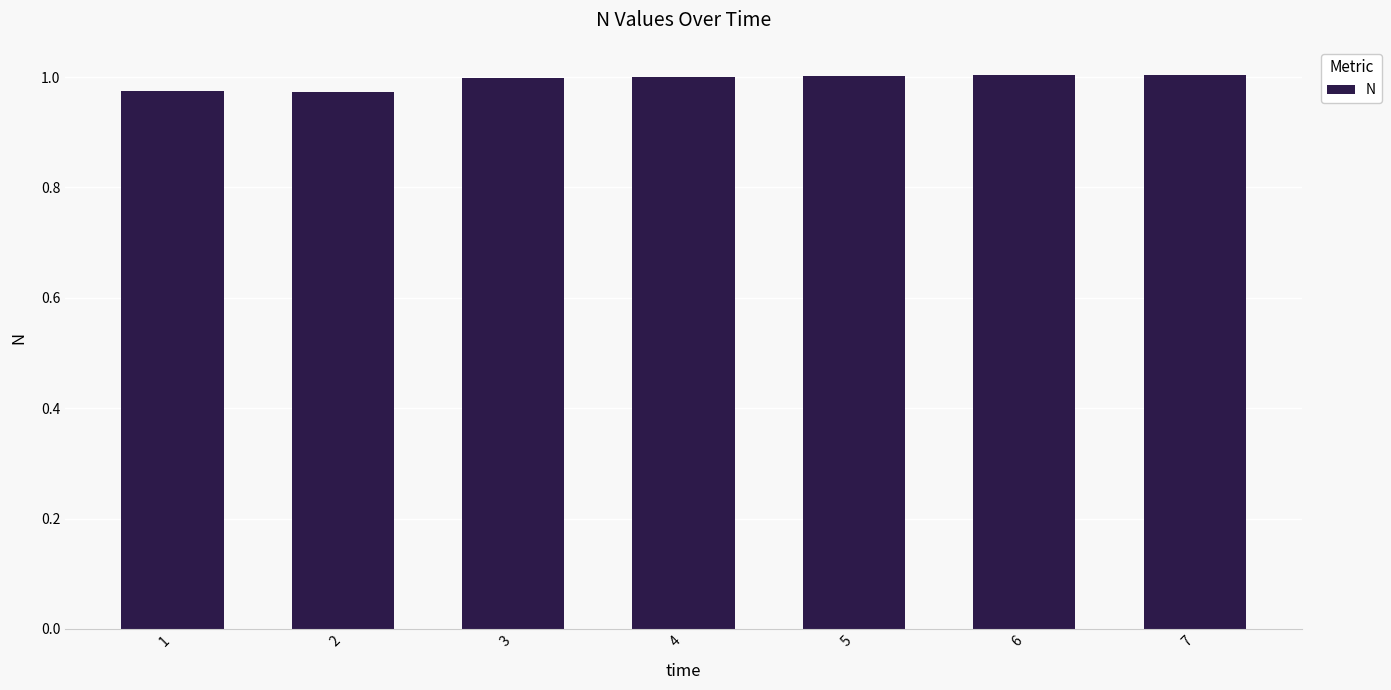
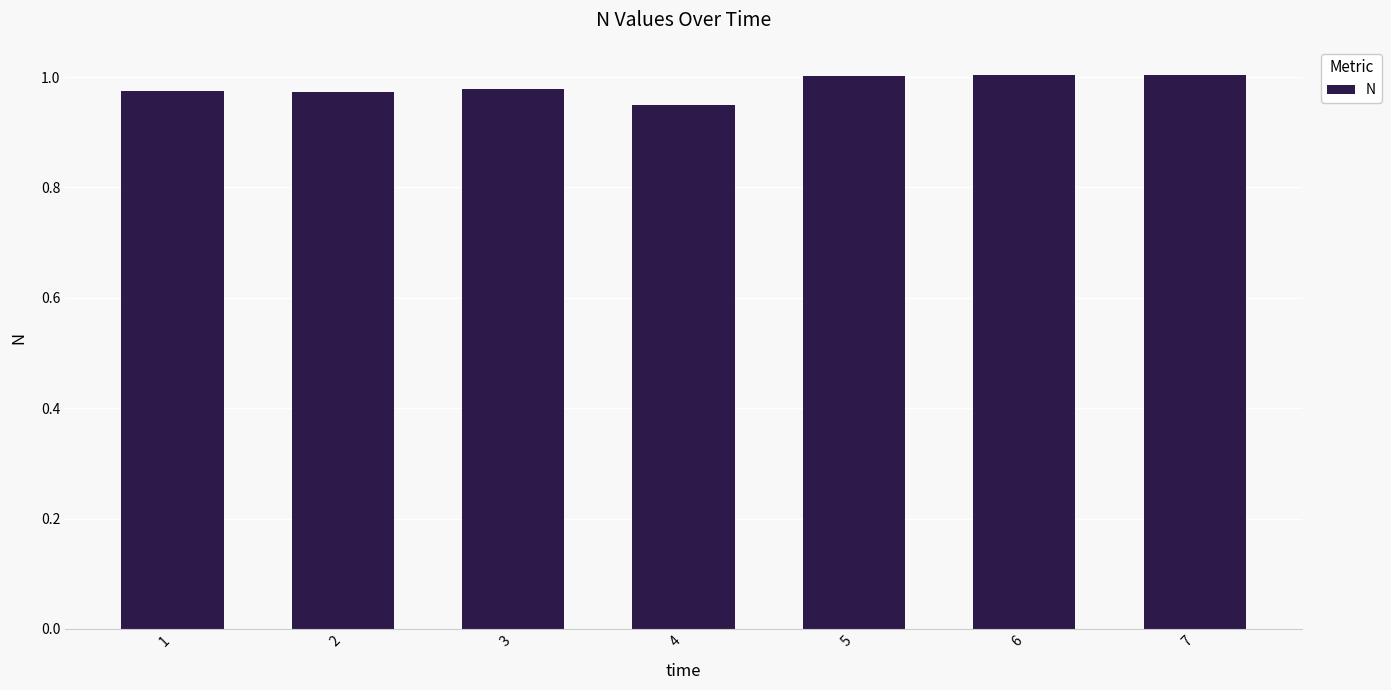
  {
    "1": 0.98,
    "2": 0.97,
-   "3": 1.00,
-   "4": 1.00,
+   "3": 0.98,
+   "4": 0.95,
    "5": 1.00,
    "6": 1.00,
    "7": 1.00
  }
